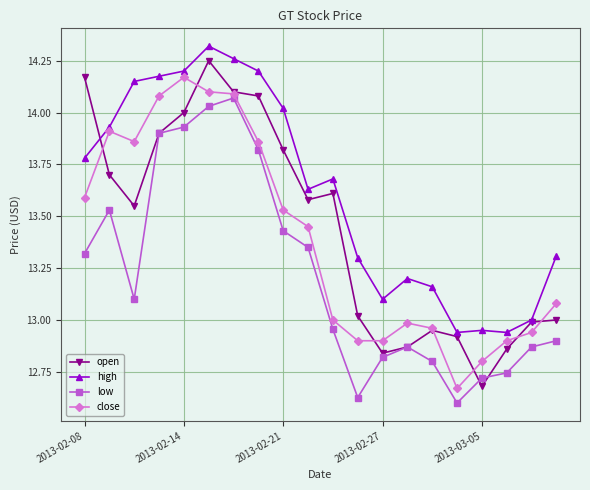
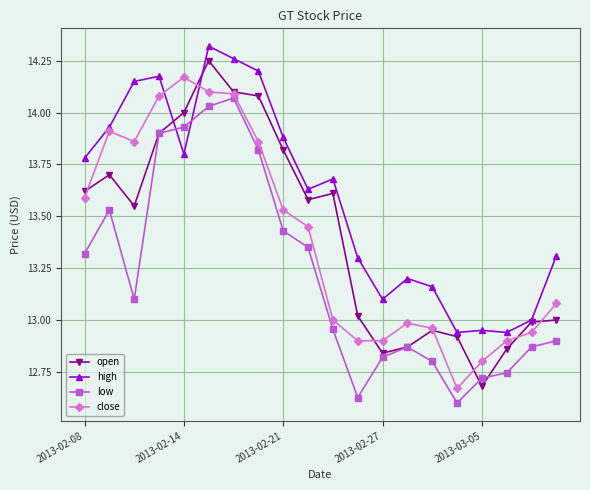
  {
    "open": {
-     "2013-02-08": 14.17,
+     "2013-02-08": 13.62,
      "2013-02-14": 14.00,
      "2013-02-21": 13.82,
      "2013-02-27": 12.84,
      "2013-03-05": 12.68
    },
    "high": {
      "2013-02-08": 13.78,
-     "2013-02-14": 14.2,
-     "2013-02-21": 14.02,
+     "2013-02-14": 13.8,
+     "2013-02-21": 13.88,
      "2013-02-27": 13.10,
      "2013-03-05": 12.95
    }
  }
